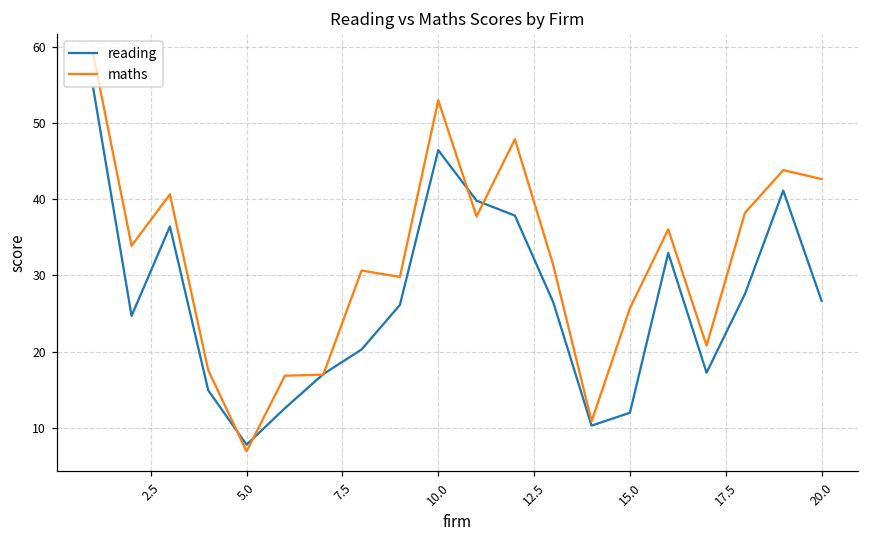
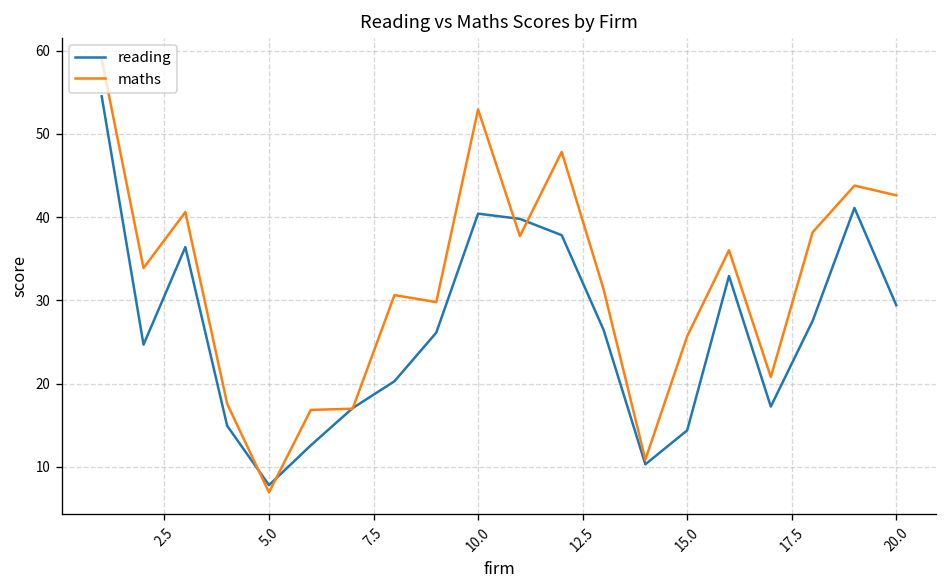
  {
    "reading": {
      "5.0": 8,
-     "10.0": 46,
-     "15.0": 12,
-     "20.0": 27
+     "10.0": 40,
+     "15.0": 14,
+     "20.0": 29
    },
    "maths": {
      "5.0": 7,
      "10.0": 53,
      "15.0": 26,
      "20.0": 43
    }
  }
